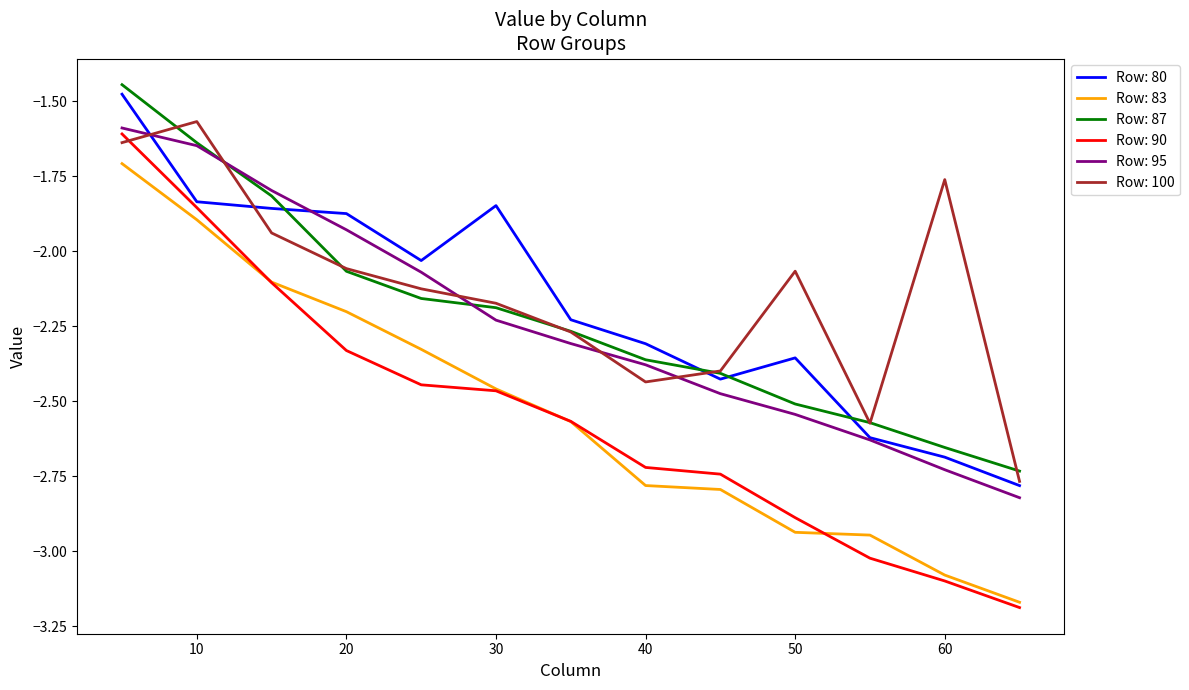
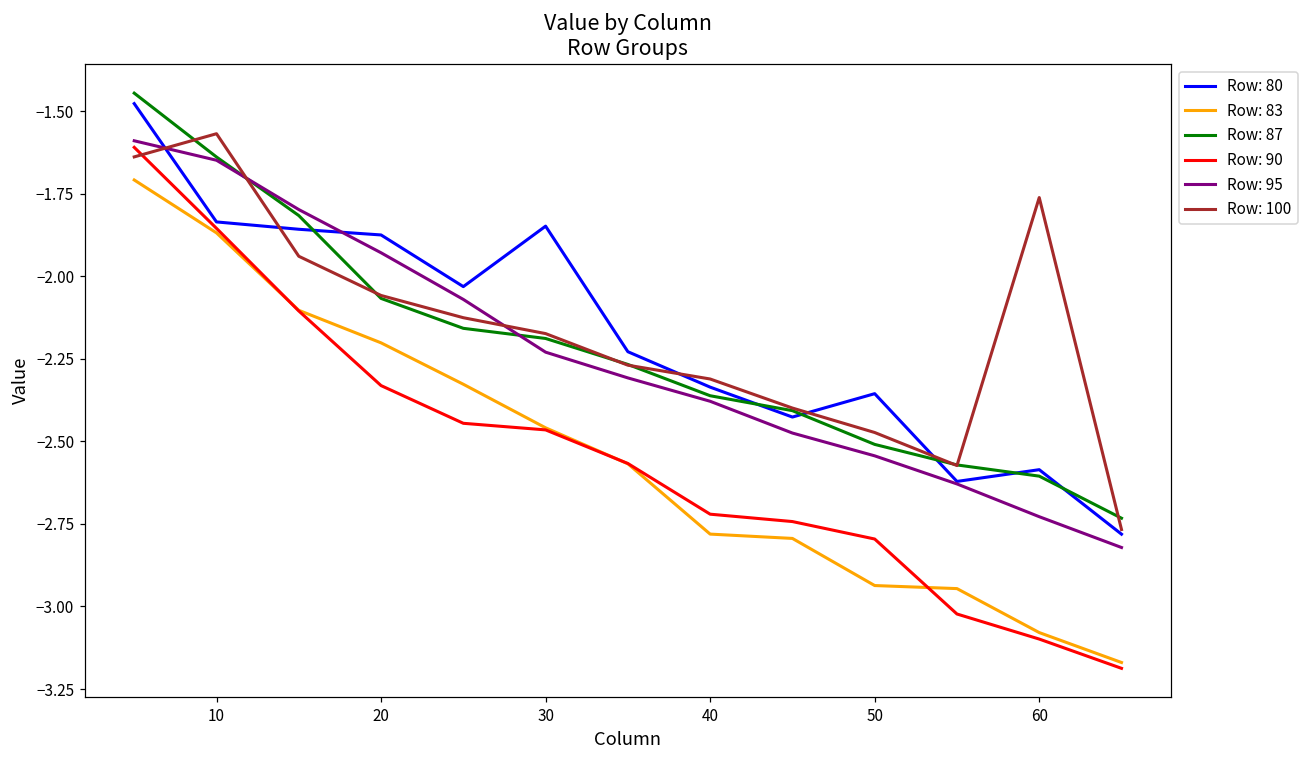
  {
    "Row: 80": {
      "10": -1.84,
      "20": -1.87,
      "30": -1.85,
-     "40": -2.31,
+     "40": -2.34,
      "50": -2.36,
-     "60": -2.69
+     "60": -2.59
    },
    "Row: 83": {
-     "10": -1.90,
+     "10": -1.87,
      "20": -2.20,
      "40": -2.78,
      "50": -2.94,
      "60": -3.08
    },
    "Row: 87": {
      "10": -1.64,
      "20": -2.07,
      "30": -2.19,
      "40": -2.36,
      "50": -2.51,
-     "60": -2.65
+     "60": -2.61
    },
    "Row: 90": {
      "10": -1.85,
      "20": -2.33,
      "40": -2.72,
-     "50": -2.89,
+     "50": -2.80,
      "60": -3.10
    },
    "Row: 95": {
      "10": -1.65,
      "20": -1.93,
      "30": -2.23,
      "40": -2.38,
      "50": -2.54,
      "60": -2.73
    },
    "Row: 100": {
      "10": -1.57,
      "20": -2.06,
      "30": -2.17,
-     "40": -2.44,
-     "50": -2.07,
+     "40": -2.31,
+     "50": -2.47,
      "60": -1.76
    }
  }
